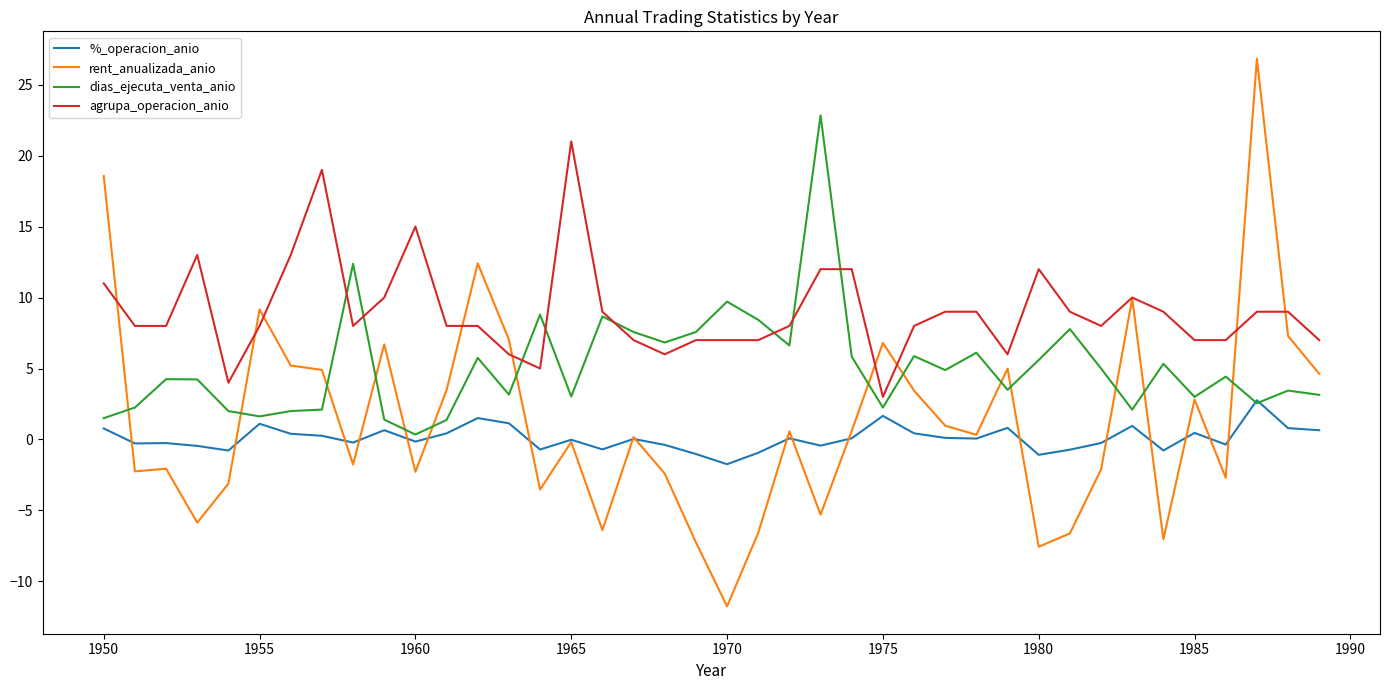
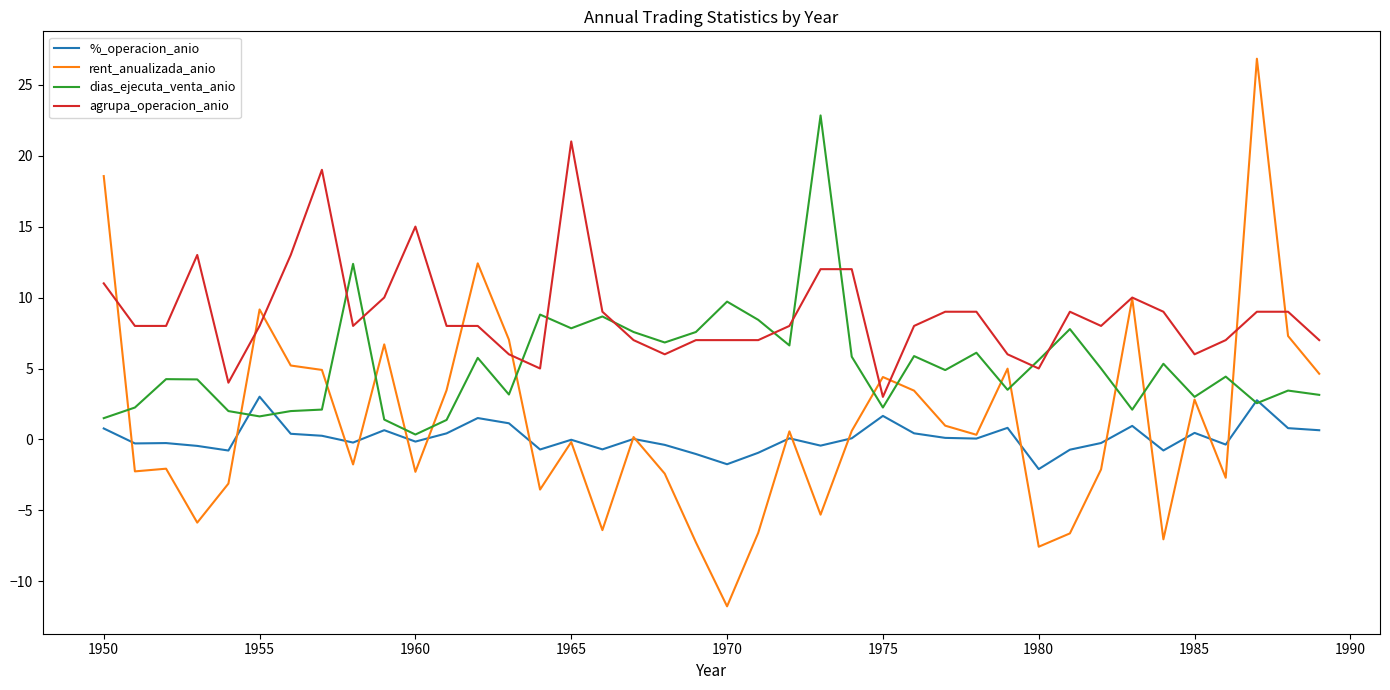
  {
    "%_operacion_anio": {
      "1950": 0.8,
-     "1955": 1.1,
+     "1955": 3.0,
      "1960": -0.1,
      "1970": -1.7,
      "1975": 1.7,
-     "1980": -1.1,
+     "1980": -2.1,
      "1985": 0.5
    },
    "rent_anualizada_anio": {
      "1950": 18.6,
      "1955": 9.2,
      "1960": -2.3,
      "1970": -11.8,
-     "1975": 6.8,
+     "1975": 4.4,
      "1980": -7.6,
      "1985": 2.8
    },
    "dias_ejecuta_venta_anio": {
      "1950": 1.5,
      "1955": 1.6,
      "1960": 0.3,
-     "1965": 3.0,
+     "1965": 7.8,
      "1970": 9.7,
      "1975": 2.3,
      "1980": 5.6,
      "1985": 3.0
    },
    "agrupa_operacion_anio": {
      "1950": 11,
      "1955": 8,
      "1960": 15,
      "1965": 21,
      "1970": 7,
      "1975": 3,
-     "1980": 12,
-     "1985": 7
+     "1980": 5,
+     "1985": 6
    }
  }
